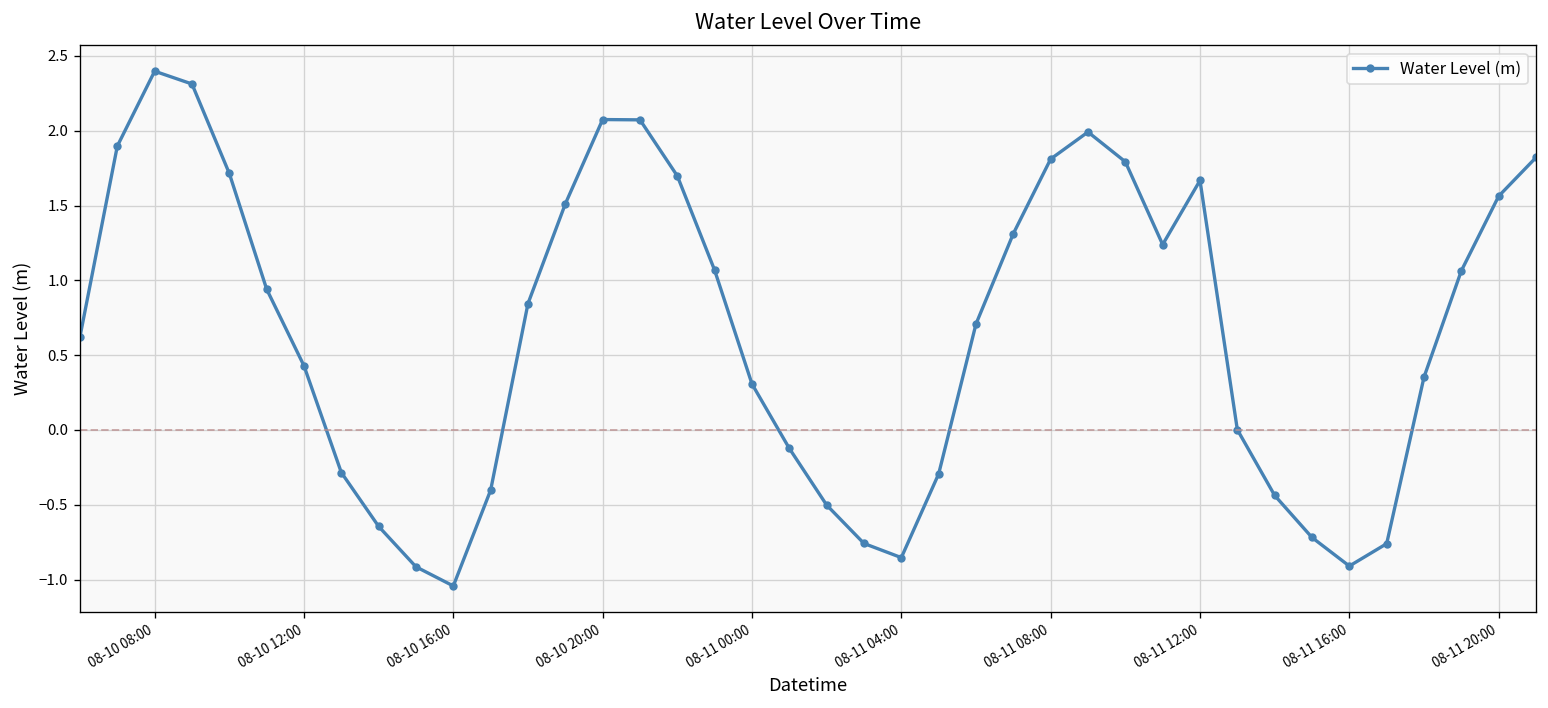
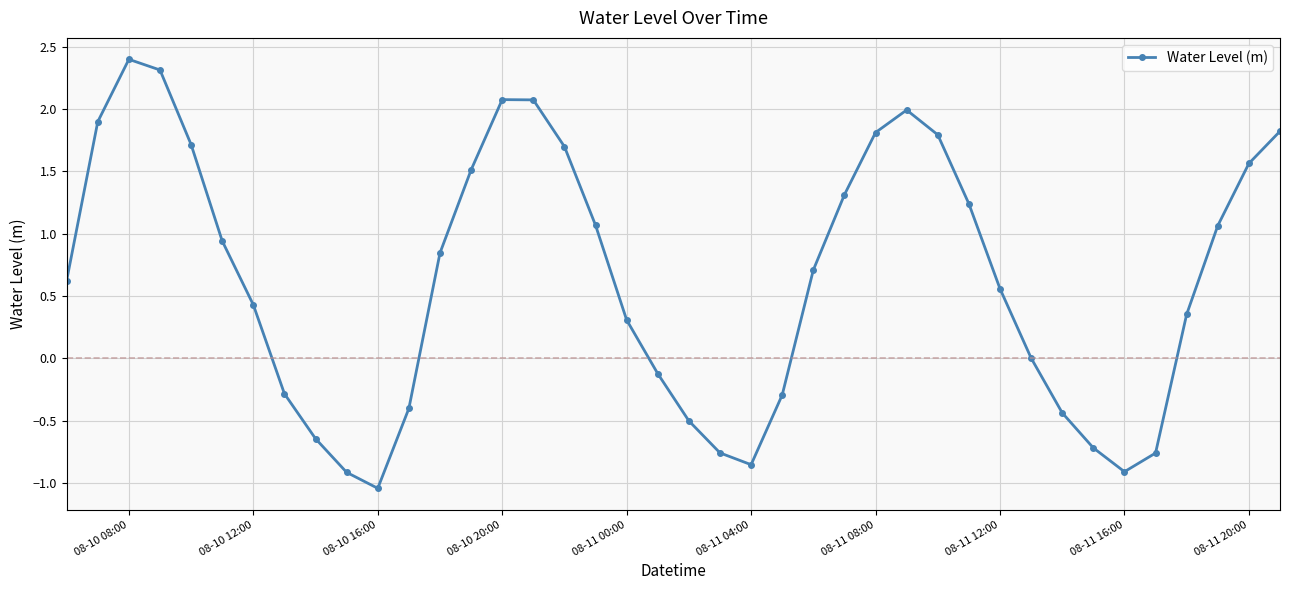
  {
    "08-10 08:00": 2.40,
    "08-10 12:00": 0.43,
    "08-10 16:00": -1.04,
    "08-10 20:00": 2.07,
    "08-11 00:00": 0.31,
    "08-11 04:00": -0.85,
    "08-11 08:00": 1.81,
-   "08-11 12:00": 1.67,
+   "08-11 12:00": 0.56,
    "08-11 16:00": -0.91,
    "08-11 20:00": 1.56
  }
